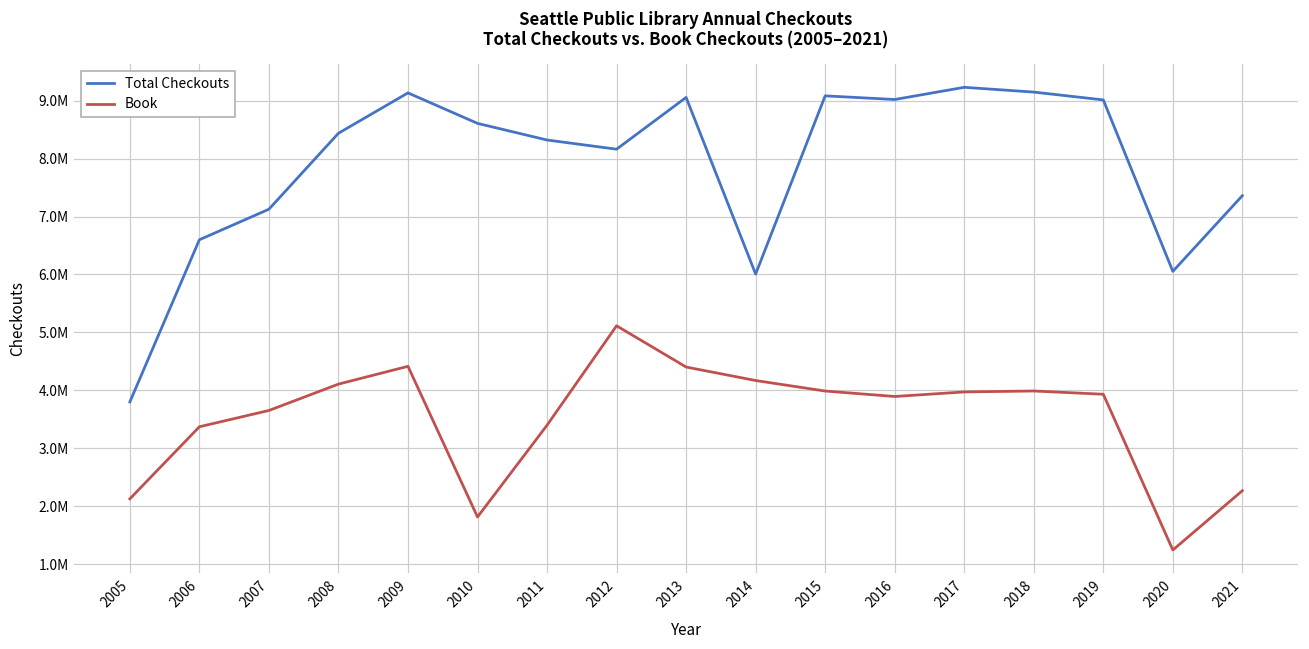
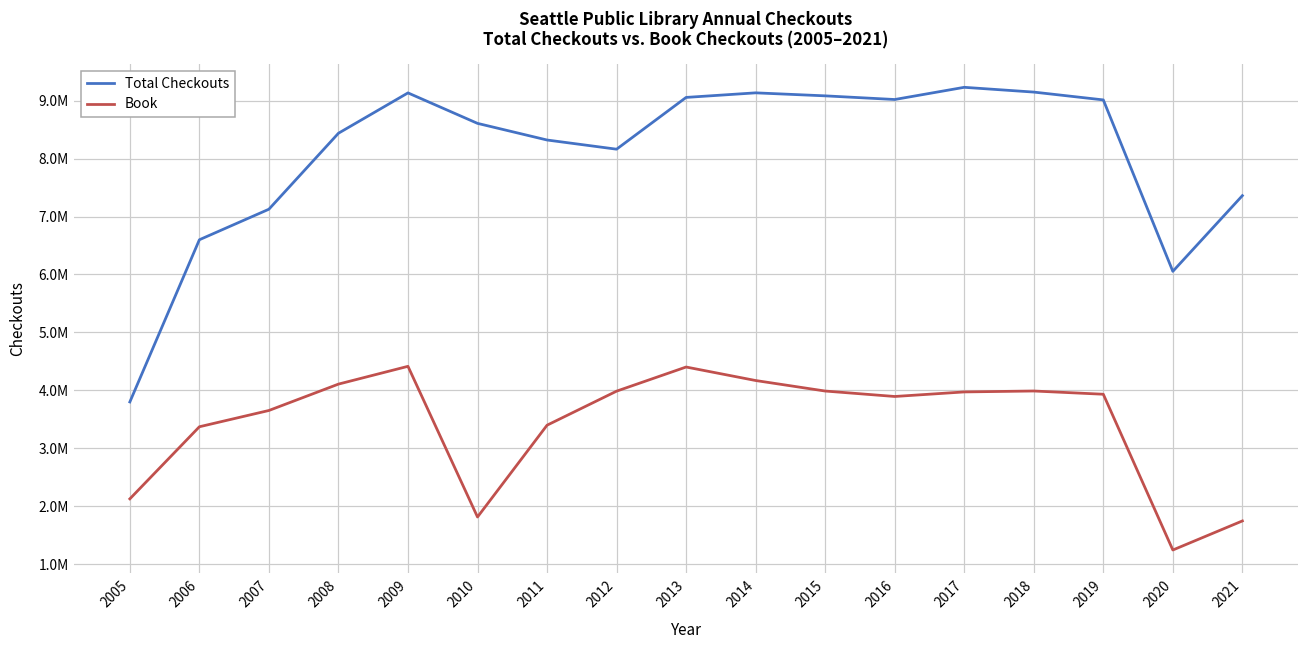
  {
    "Total Checkouts": {
      "2005": 3800000,
      "2006": 6600000,
      "2007": 7100000,
      "2008": 8400000,
      "2009": 9100000,
      "2010": 8600000,
      "2011": 8300000,
      "2012": 8200000,
      "2013": 9100000,
-     "2014": 6000000,
+     "2014": 9100000,
      "2015": 9100000,
      "2016": 9000000,
      "2017": 9200000,
      "2018": 9100000,
      "2019": 9000000,
      "2020": 6100000,
      "2021": 7400000
    },
    "Book": {
      "2005": 2100000,
      "2006": 3400000,
      "2007": 3700000,
      "2008": 4100000,
      "2009": 4400000,
      "2010": 1800000,
      "2011": 3400000,
-     "2012": 5100000,
+     "2012": 4000000,
      "2013": 4400000,
      "2014": 4200000,
      "2015": 4000000,
      "2016": 3900000,
      "2017": 4000000,
      "2018": 4000000,
      "2019": 3900000,
      "2020": 1200000,
-     "2021": 2300000
+     "2021": 1700000
    }
  }
